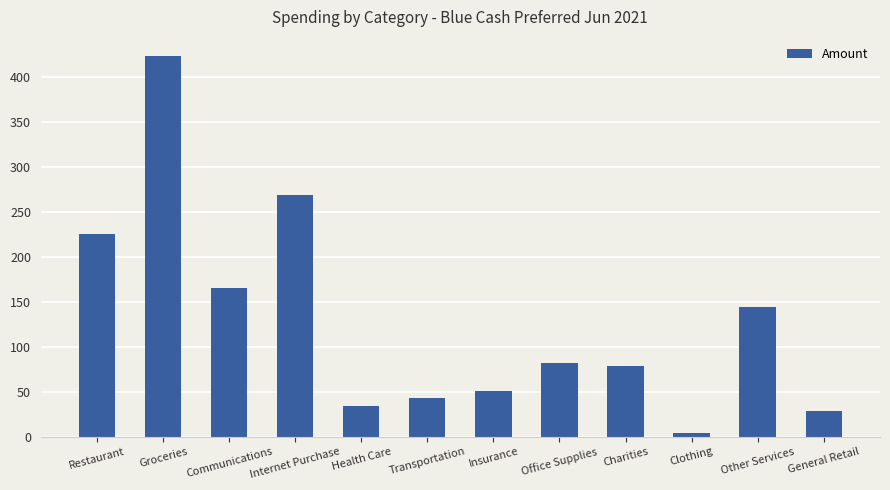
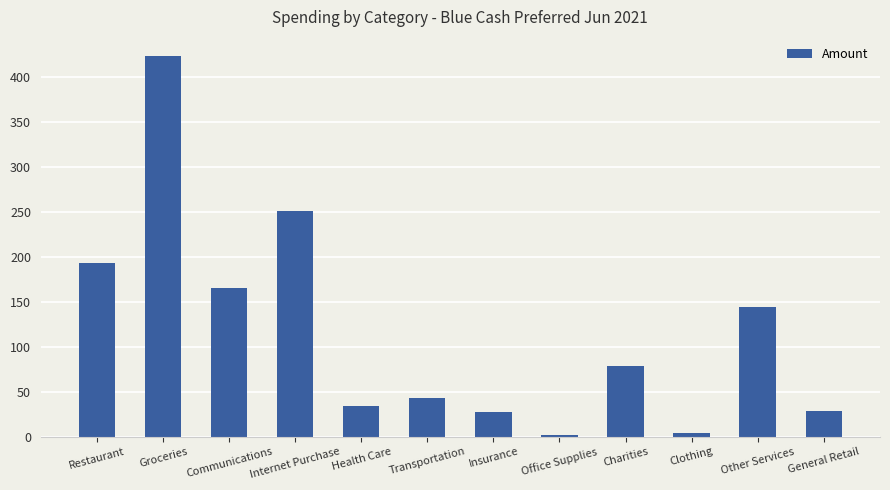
  {
-   "Restaurant": 230,
+   "Restaurant": 190,
    "Groceries": 420,
    "Communications": 170,
-   "Internet Purchase": 270,
+   "Internet Purchase": 250,
    "Health Care": 30,
    "Transportation": 40,
-   "Insurance": 50,
-   "Office Supplies": 80,
+   "Insurance": 30,
+   "Office Supplies": 0,
    "Charities": 80,
    "Clothing": 0,
    "Other Services": 140,
    "General Retail": 30
  }
